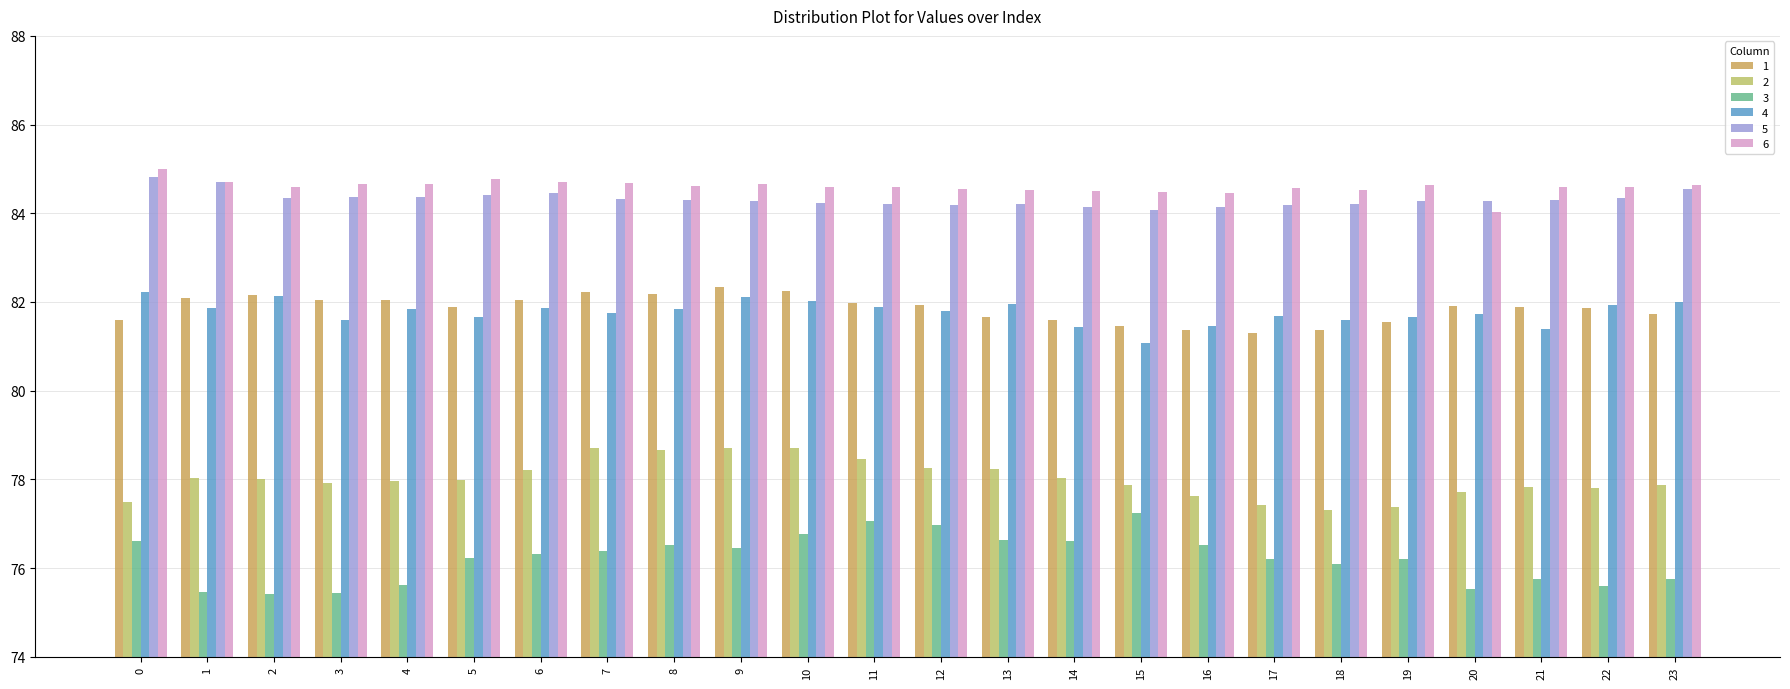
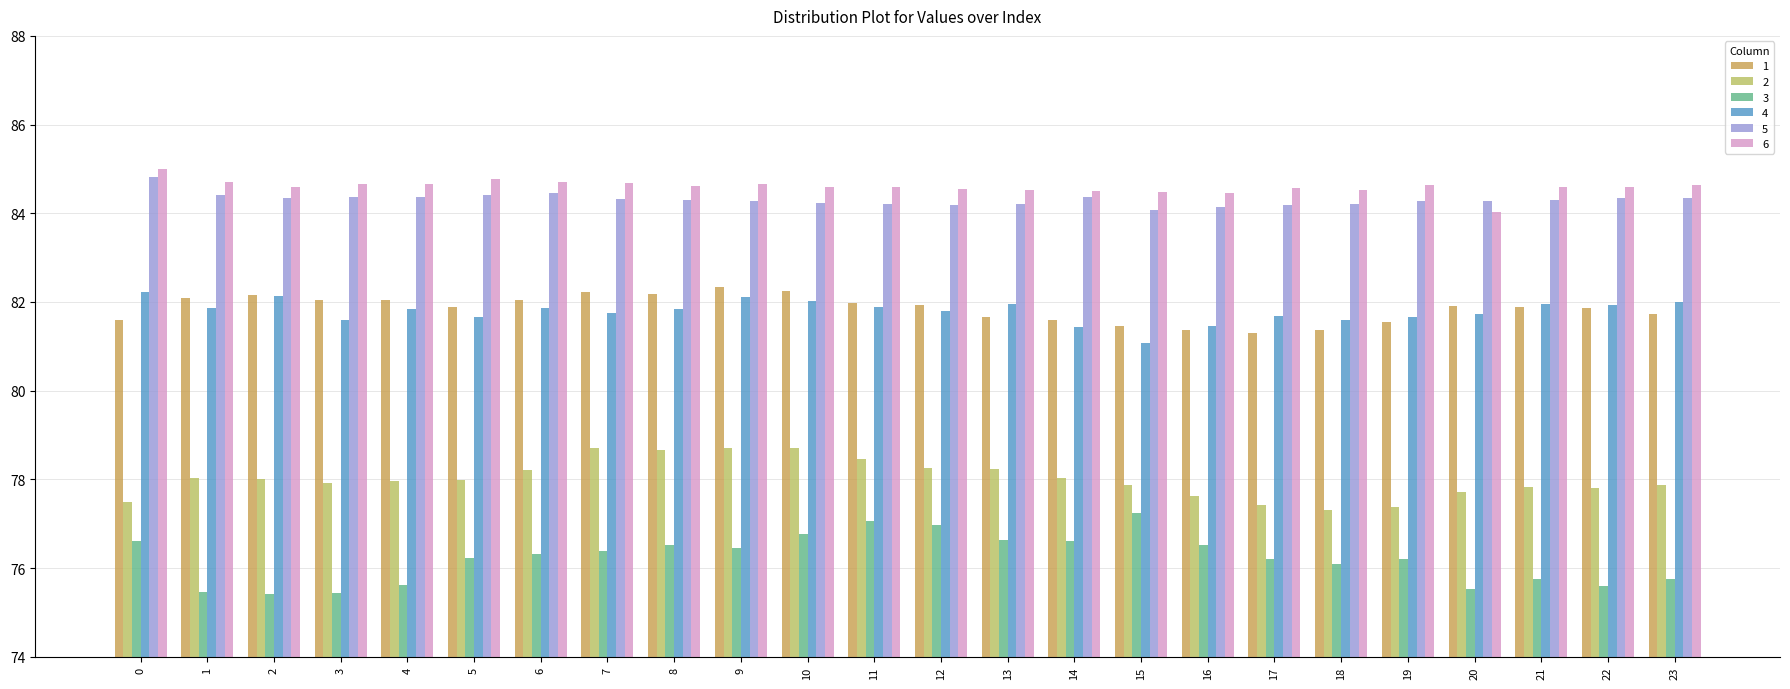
  {
    "3": {
      "0": 76.6,
      "1": 75.5,
      "2": 75.4,
      "3": 75.4,
      "4": 75.6,
      "5": 76.2,
      "6": 76.3,
      "7": 76.4,
      "8": 76.5,
      "9": 76.4,
      "10": 76.8,
      "11": 77.1,
      "12": 77.0,
      "13": 76.6,
      "14": 76.6,
      "15": 77.2,
      "16": 76.5,
      "17": 76.2,
      "18": 76.1,
      "19": 76.2,
      "20": 75.5,
      "21": 75.8,
      "22": 75.6,
      "23": 75.8
    },
    "4": {
      "0": 82.2,
      "1": 81.9,
      "2": 82.1,
      "3": 81.6,
      "4": 81.8,
      "5": 81.7,
      "6": 81.9,
      "7": 81.8,
      "8": 81.8,
      "9": 82.1,
      "10": 82.0,
      "11": 81.9,
      "12": 81.8,
      "13": 81.9,
      "14": 81.4,
      "15": 81.1,
      "16": 81.5,
      "17": 81.7,
      "18": 81.6,
      "19": 81.7,
      "20": 81.7,
-     "21": 81.4,
+     "21": 81.9,
      "22": 81.9,
      "23": 82.0
    },
    "5": {
      "0": 84.8,
-     "1": 84.7,
+     "1": 84.4,
      "2": 84.4,
      "3": 84.4,
      "4": 84.4,
      "5": 84.4,
      "6": 84.4,
      "7": 84.3,
      "8": 84.3,
      "9": 84.3,
      "10": 84.2,
      "11": 84.2,
      "12": 84.2,
      "13": 84.2,
-     "14": 84.1,
+     "14": 84.4,
      "15": 84.1,
      "16": 84.2,
      "17": 84.2,
      "18": 84.2,
      "19": 84.3,
      "20": 84.3,
      "21": 84.3,
      "22": 84.3,
-     "23": 84.6
+     "23": 84.3
    },
    "6": {
      "0": 85.0,
      "1": 84.7,
      "2": 84.6,
      "3": 84.7,
      "4": 84.7,
      "5": 84.8,
      "6": 84.7,
      "7": 84.7,
      "8": 84.6,
      "9": 84.7,
      "10": 84.6,
      "11": 84.6,
      "12": 84.5,
      "13": 84.5,
      "14": 84.5,
      "15": 84.5,
      "16": 84.5,
      "17": 84.6,
      "18": 84.5,
      "19": 84.6,
      "20": 84.0,
      "21": 84.6,
      "22": 84.6,
      "23": 84.6
    }
  }
